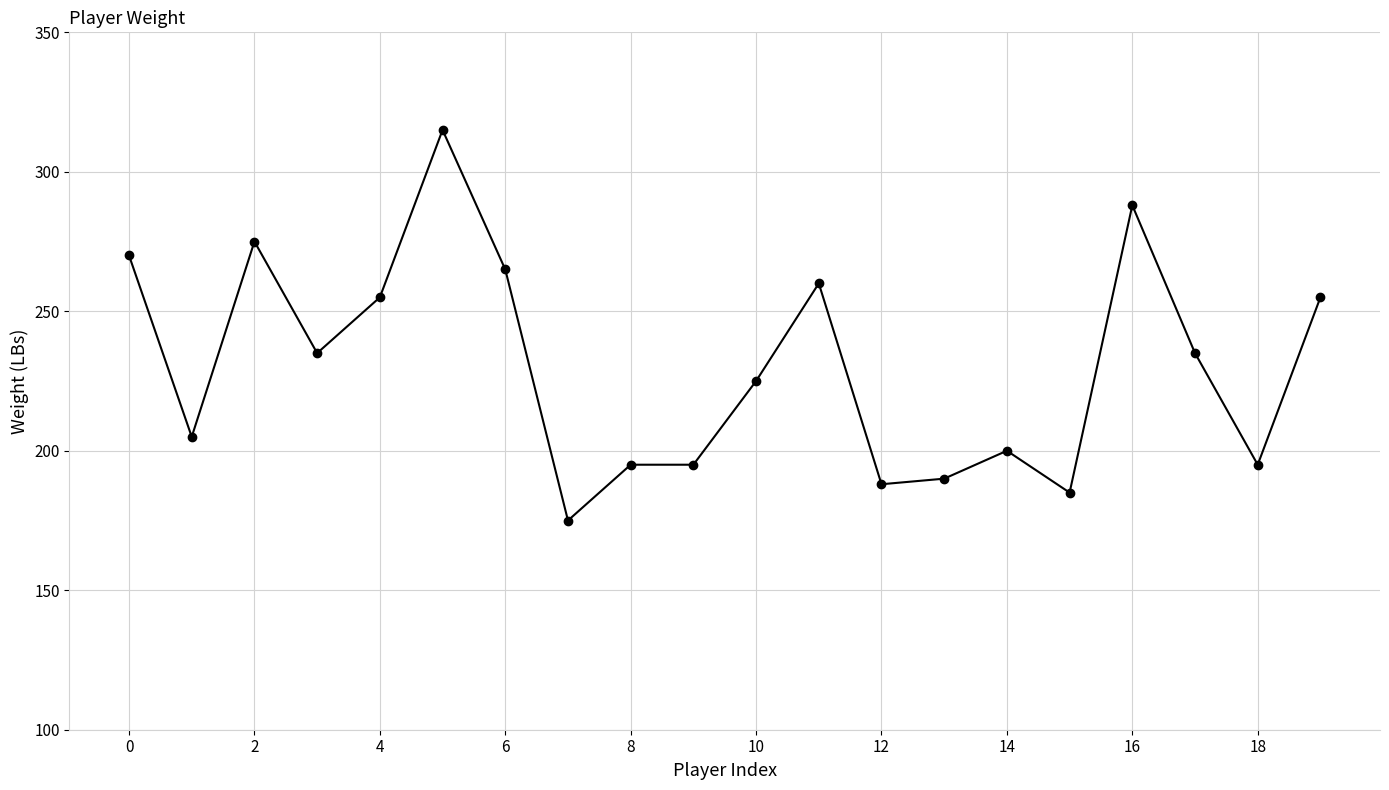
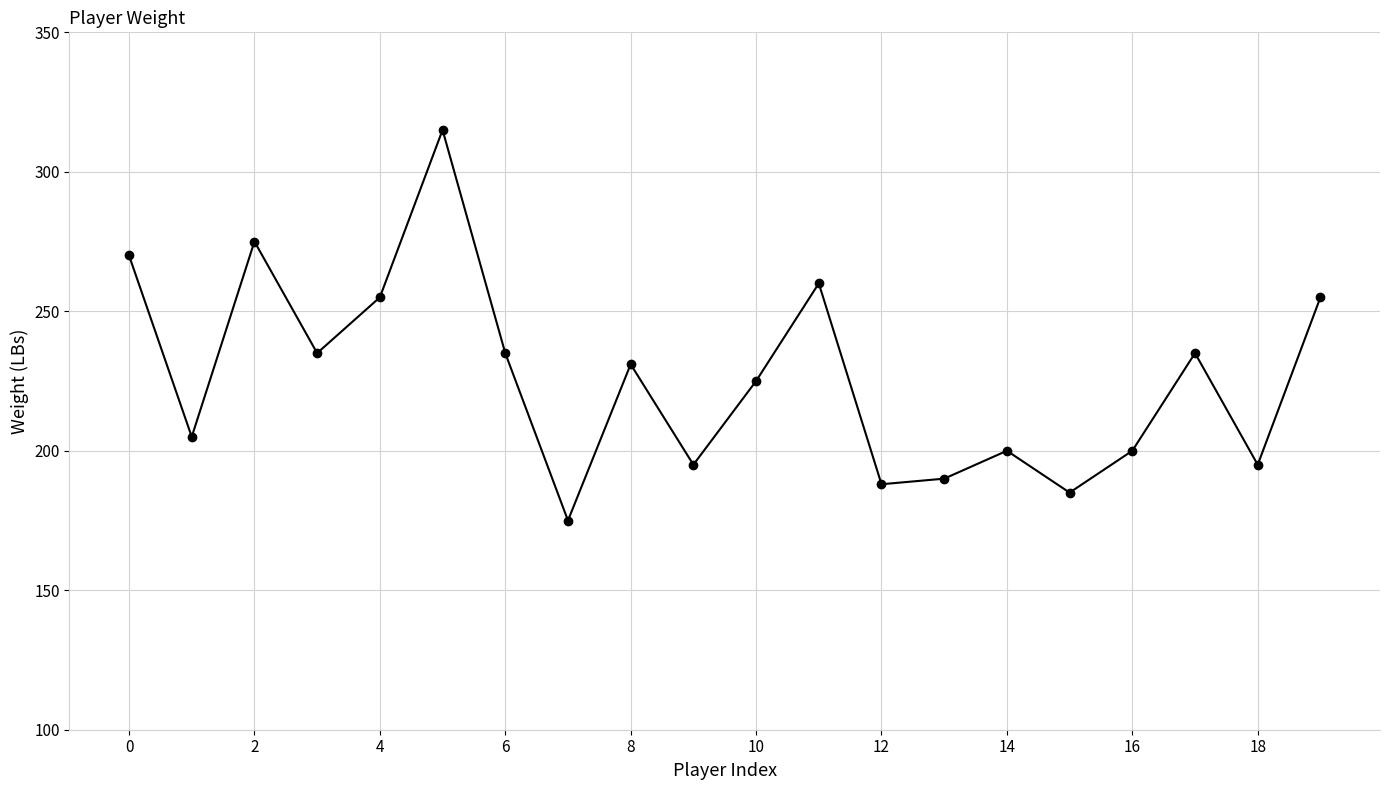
  {
    "0": 270,
    "2": 275,
    "4": 255,
-   "6": 265,
-   "8": 195,
+   "6": 235,
+   "8": 231,
    "10": 225,
    "12": 188,
    "14": 200,
-   "16": 288,
+   "16": 200,
    "18": 195
  }
